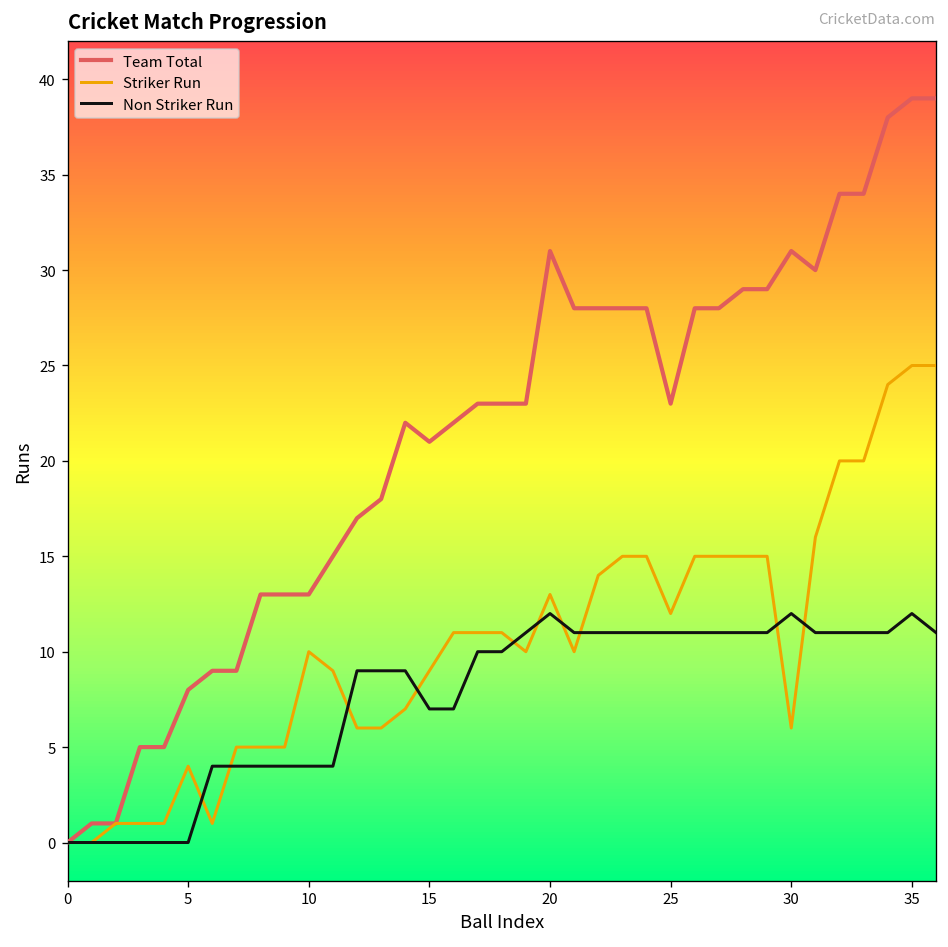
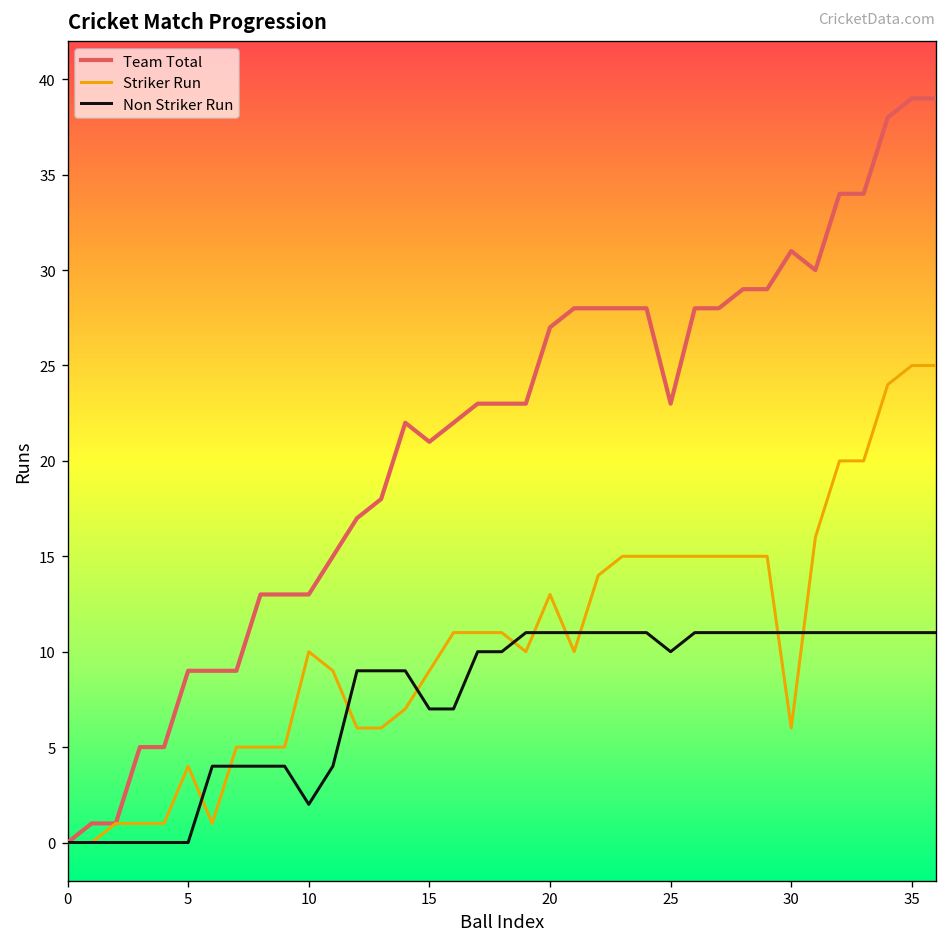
  {
    "Team Total": {
-     "5": 8,
+     "5": 9,
      "10": 13,
      "15": 21,
-     "20": 31,
+     "20": 27,
      "25": 23,
      "30": 31,
      "35": 39
    },
    "Striker Run": {
      "5": 4,
      "10": 10,
      "15": 9,
      "20": 13,
-     "25": 12,
+     "25": 15,
      "30": 6,
      "35": 25
    },
    "Non Striker Run": {
      "5": 0,
-     "10": 4,
+     "10": 2,
      "15": 7,
-     "20": 12,
-     "25": 11,
-     "30": 12,
-     "35": 12
+     "20": 11,
+     "25": 10,
+     "30": 11,
+     "35": 11
    }
  }
